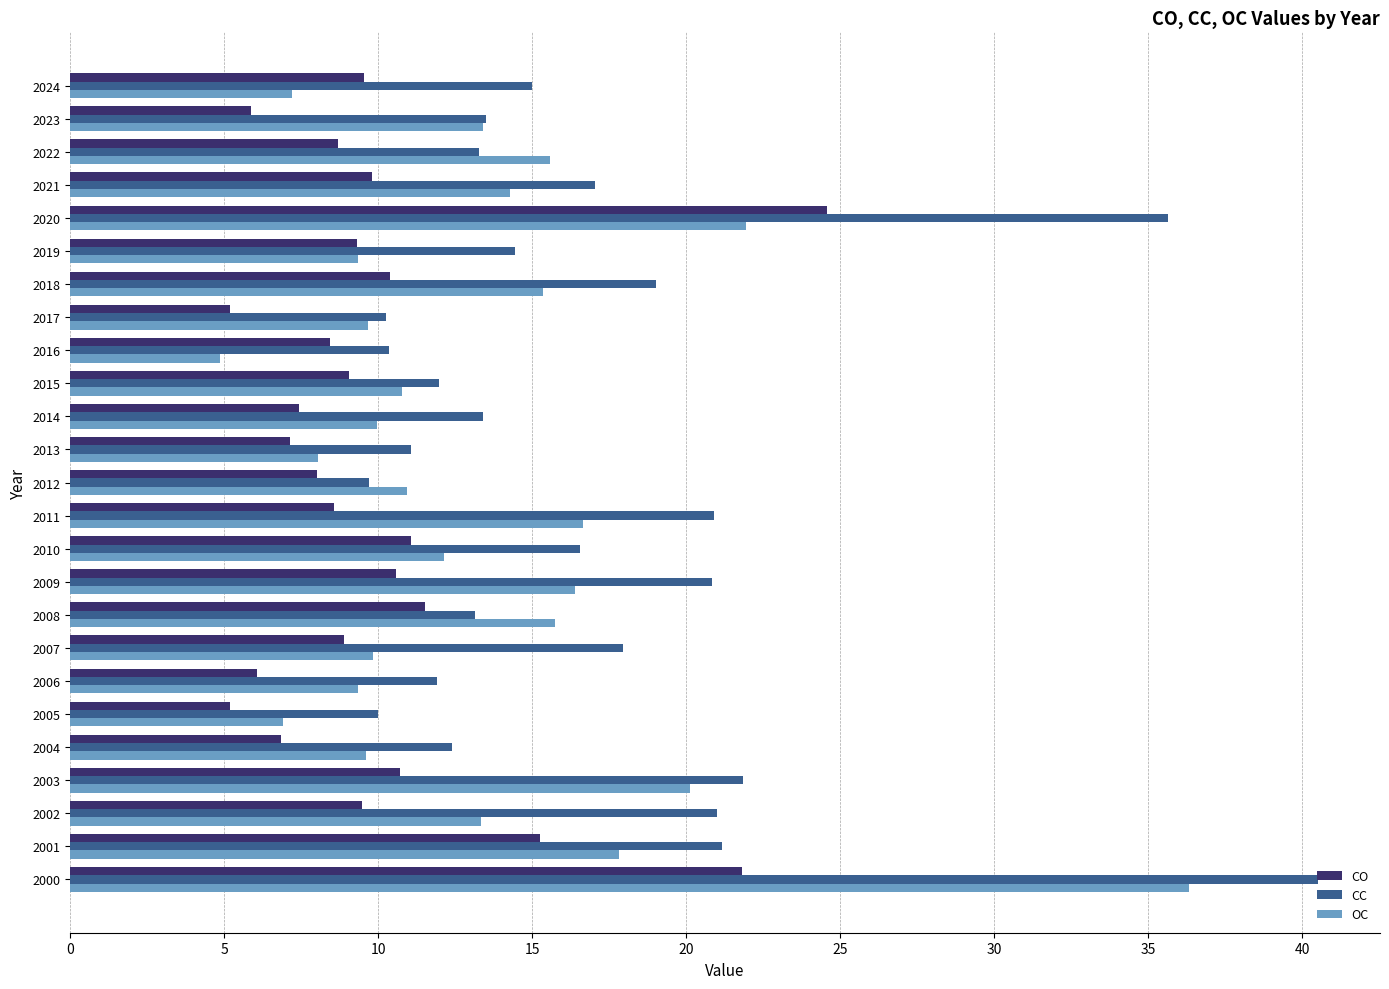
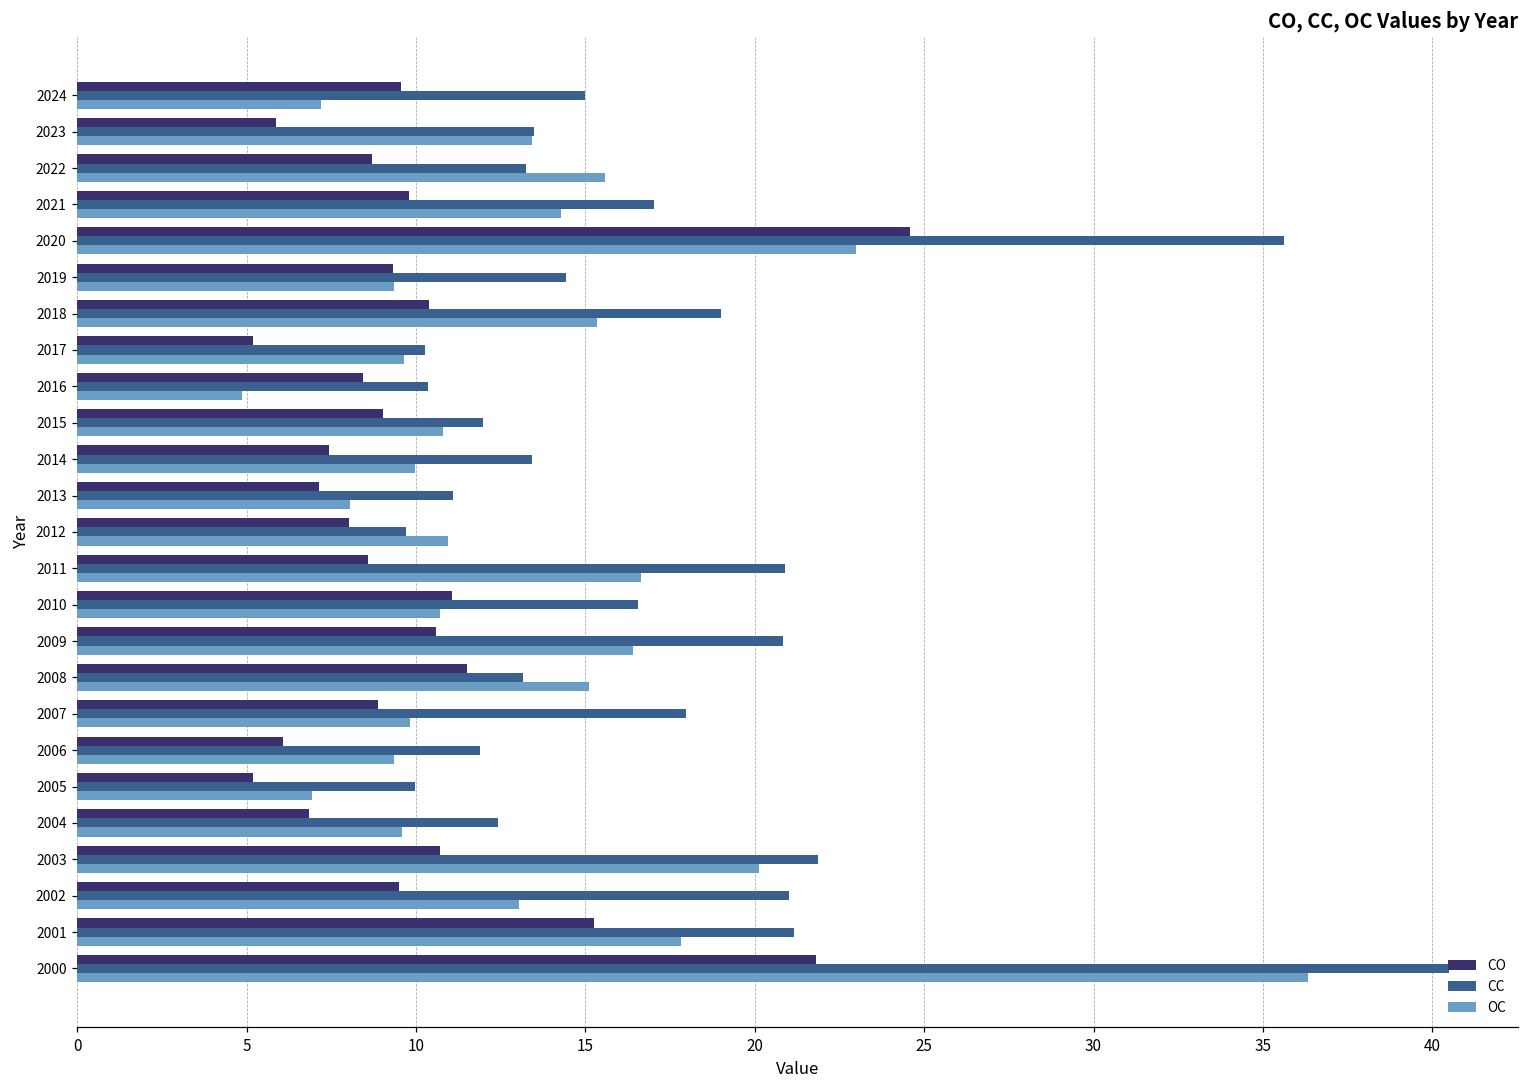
  {
    "OC": {
      "2024": 7.2,
      "2023": 13.4,
      "2022": 15.6,
      "2021": 14.3,
-     "2020": 21.9,
+     "2020": 23.0,
      "2019": 9.4,
      "2018": 15.3,
      "2017": 9.7,
      "2016": 4.9,
      "2015": 10.8,
      "2014": 10.0,
      "2013": 8.1,
      "2012": 10.9,
      "2011": 16.6,
-     "2010": 12.1,
+     "2010": 10.7,
      "2009": 16.4,
-     "2008": 15.7,
+     "2008": 15.1,
      "2007": 9.8,
      "2006": 9.3,
      "2005": 6.9,
      "2004": 9.6,
      "2003": 20.1,
-     "2002": 13.4,
+     "2002": 13.0,
      "2001": 17.8,
      "2000": 36.3
    }
  }
